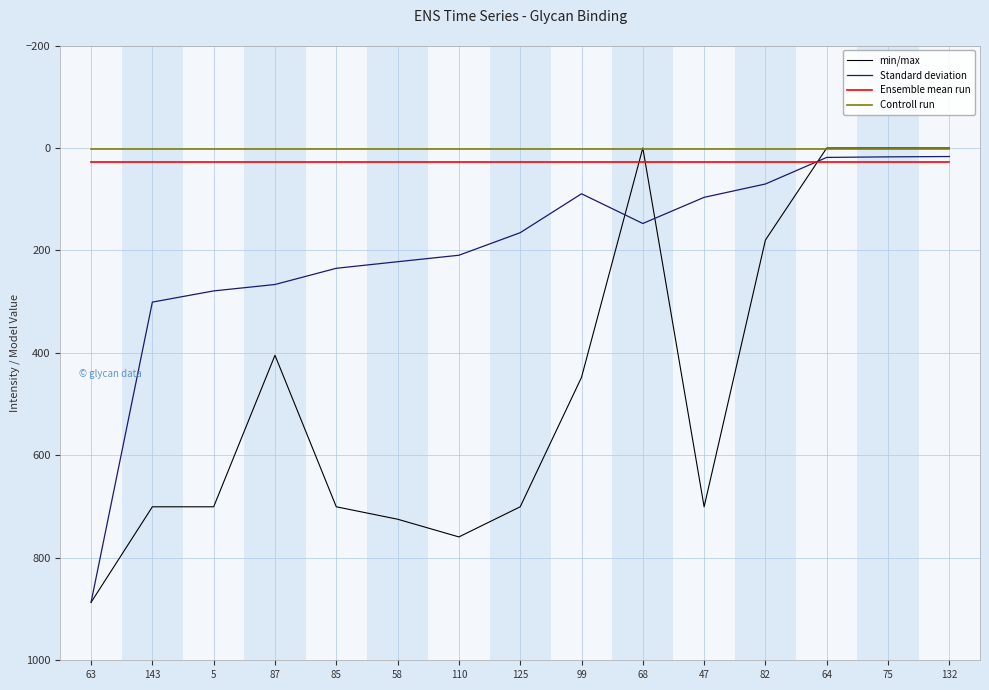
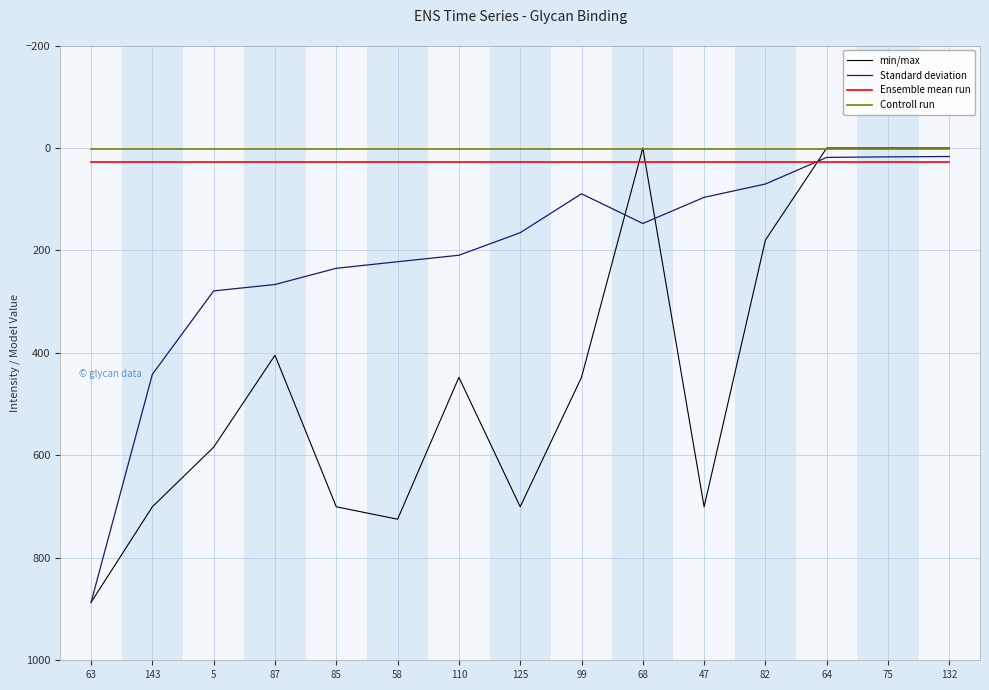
  {
    "min/max": {
      "143": 700,
-     "5": 700,
+     "5": 580,
      "87": 400,
      "85": 700,
      "58": 720,
-     "110": 760,
+     "110": 450,
      "125": 700,
      "99": 450,
      "47": 700,
      "82": 180
    },
    "Standard deviation": {
-     "143": 300,
+     "143": 440,
      "5": 280,
      "87": 270,
      "85": 230,
      "58": 220,
      "110": 210,
      "125": 170,
      "99": 90,
      "68": 150,
      "47": 100,
      "82": 70,
      "64": 20,
      "75": 20,
      "132": 20
    },
    "Ensemble mean run": {
      "63": 30,
      "143": 30,
      "5": 30,
      "87": 30,
      "85": 30,
      "58": 30,
      "110": 30,
      "125": 30,
      "99": 30,
      "68": 30,
      "47": 30,
      "82": 30,
      "64": 30,
      "75": 30,
      "132": 30
    },
    "Controll run": {
      "63": 0,
      "143": 0,
      "5": 0,
      "87": 0,
      "85": 0,
      "58": 0,
      "110": 0,
      "125": 0,
      "99": 0,
      "47": 0,
      "82": 0
    }
  }
